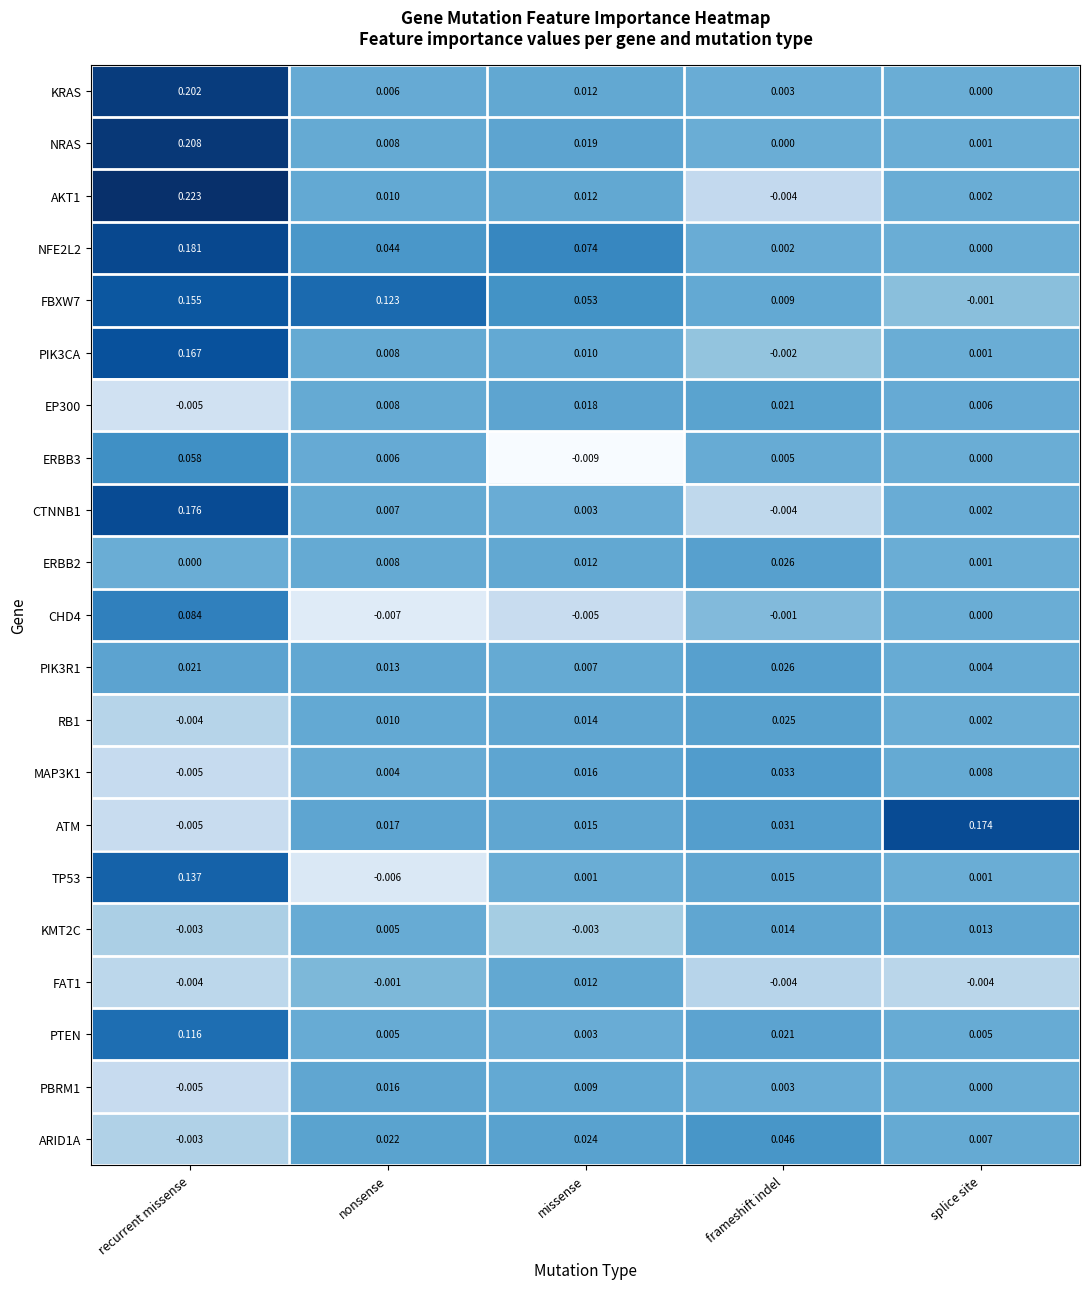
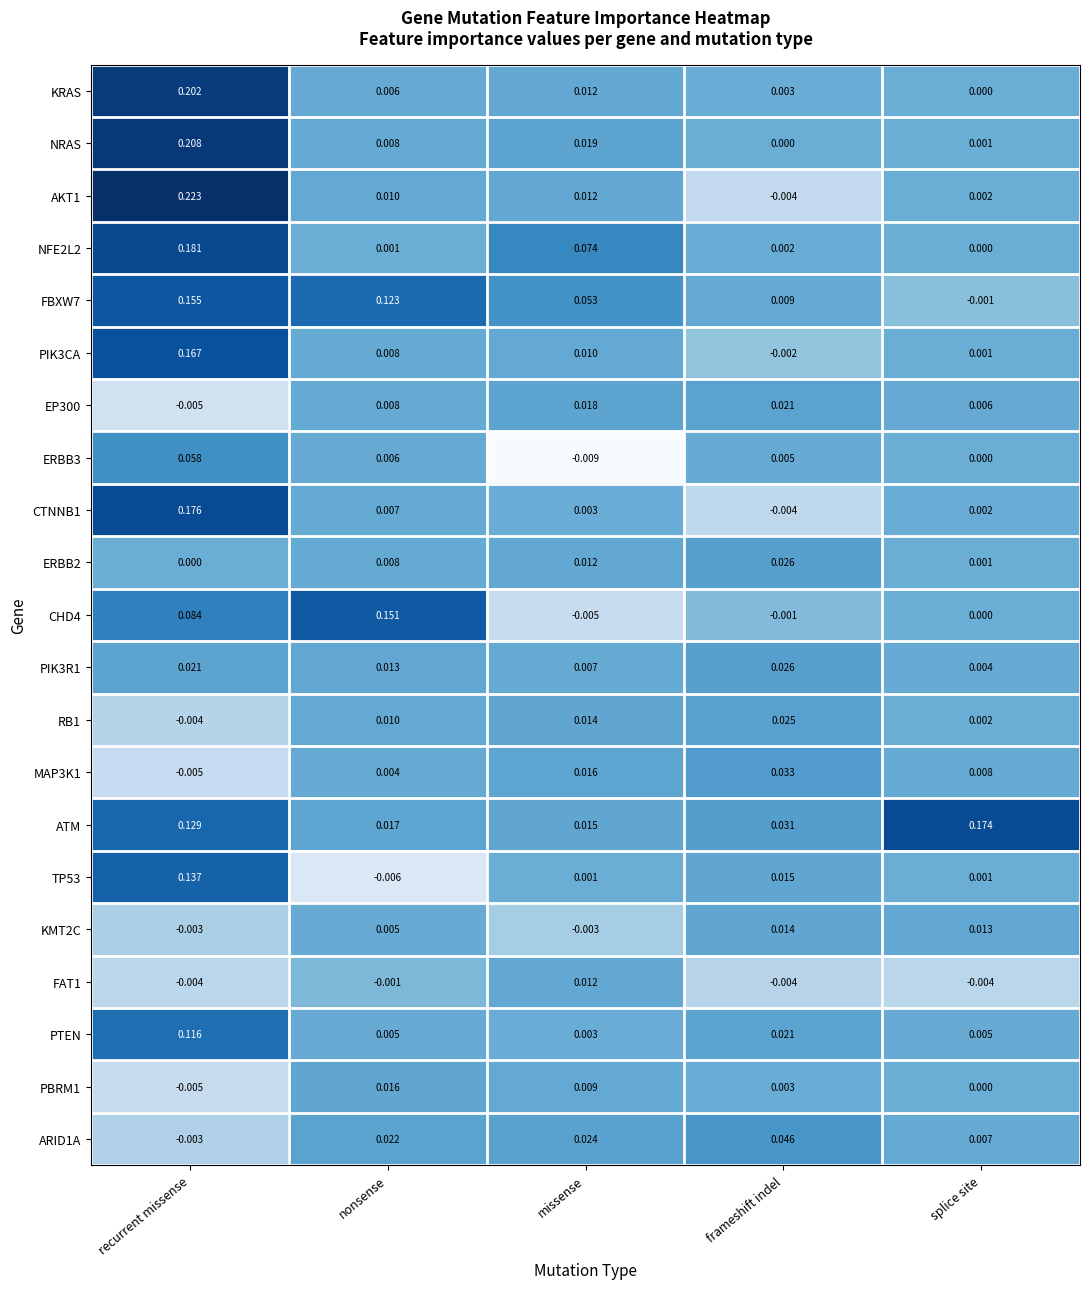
  {
    "KRAS": {
      "recurrent missense": 0.202,
      "nonsense": 0.006,
      "missense": 0.012,
      "frameshift indel": 0.003,
      "splice site": 0.000
    },
    "NRAS": {
      "recurrent missense": 0.208,
      "nonsense": 0.008,
      "missense": 0.019,
      "frameshift indel": 0.000,
      "splice site": 0.001
    },
    "AKT1": {
      "recurrent missense": 0.223,
      "nonsense": 0.010,
      "missense": 0.012,
      "frameshift indel": -0.004,
      "splice site": 0.002
    },
    "NFE2L2": {
      "recurrent missense": 0.181,
-     "nonsense": 0.044,
+     "nonsense": 0.001,
      "missense": 0.074,
      "frameshift indel": 0.002,
      "splice site": 0.000
    },
    "FBXW7": {
      "recurrent missense": 0.155,
      "nonsense": 0.123,
      "missense": 0.053,
      "frameshift indel": 0.009,
      "splice site": -0.001
    },
    "PIK3CA": {
      "recurrent missense": 0.167,
      "nonsense": 0.008,
      "missense": 0.010,
      "frameshift indel": -0.002,
      "splice site": 0.001
    },
    "EP300": {
      "recurrent missense": -0.005,
      "nonsense": 0.008,
      "missense": 0.018,
      "frameshift indel": 0.021,
      "splice site": 0.006
    },
    "ERBB3": {
      "recurrent missense": 0.058,
      "nonsense": 0.006,
      "missense": -0.009,
      "frameshift indel": 0.005,
      "splice site": 0.000
    },
    "CTNNB1": {
      "recurrent missense": 0.176,
      "nonsense": 0.007,
      "missense": 0.003,
      "frameshift indel": -0.004,
      "splice site": 0.002
    },
    "ERBB2": {
      "recurrent missense": 0.000,
      "nonsense": 0.008,
      "missense": 0.012,
      "frameshift indel": 0.026,
      "splice site": 0.001
    },
    "CHD4": {
      "recurrent missense": 0.084,
-     "nonsense": -0.007,
+     "nonsense": 0.151,
      "missense": -0.005,
      "frameshift indel": -0.001,
      "splice site": 0.000
    },
    "PIK3R1": {
      "recurrent missense": 0.021,
      "nonsense": 0.013,
      "missense": 0.007,
      "frameshift indel": 0.026,
      "splice site": 0.004
    },
    "RB1": {
      "recurrent missense": -0.004,
      "nonsense": 0.010,
      "missense": 0.014,
      "frameshift indel": 0.025,
      "splice site": 0.002
    },
    "MAP3K1": {
      "recurrent missense": -0.005,
      "nonsense": 0.004,
      "missense": 0.016,
      "frameshift indel": 0.033,
      "splice site": 0.008
    },
    "ATM": {
-     "recurrent missense": -0.005,
+     "recurrent missense": 0.129,
      "nonsense": 0.017,
      "missense": 0.015,
      "frameshift indel": 0.031,
      "splice site": 0.174
    },
    "TP53": {
      "recurrent missense": 0.137,
      "nonsense": -0.006,
      "missense": 0.001,
      "frameshift indel": 0.015,
      "splice site": 0.001
    },
    "KMT2C": {
      "recurrent missense": -0.003,
      "nonsense": 0.005,
      "missense": -0.003,
      "frameshift indel": 0.014,
      "splice site": 0.013
    },
    "FAT1": {
      "recurrent missense": -0.004,
      "nonsense": -0.001,
      "missense": 0.012,
      "frameshift indel": -0.004,
      "splice site": -0.004
    },
    "PTEN": {
      "recurrent missense": 0.116,
      "nonsense": 0.005,
      "missense": 0.003,
      "frameshift indel": 0.021,
      "splice site": 0.005
    },
    "PBRM1": {
      "recurrent missense": -0.005,
      "nonsense": 0.016,
      "missense": 0.009,
      "frameshift indel": 0.003,
      "splice site": 0.000
    },
    "ARID1A": {
      "recurrent missense": -0.003,
      "nonsense": 0.022,
      "missense": 0.024,
      "frameshift indel": 0.046,
      "splice site": 0.007
    }
  }
